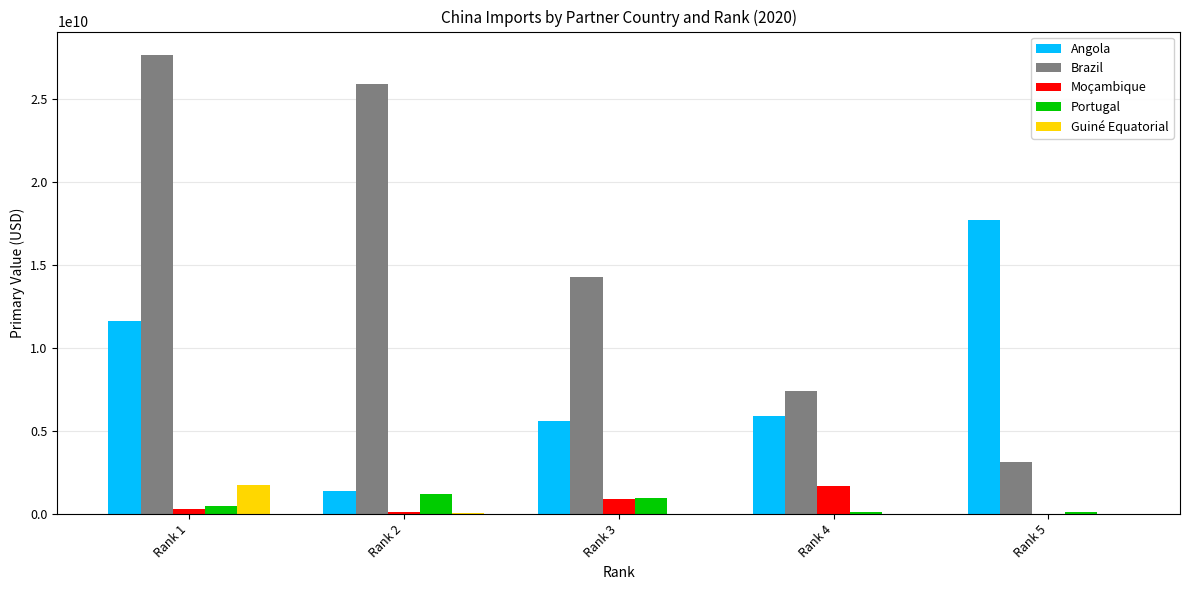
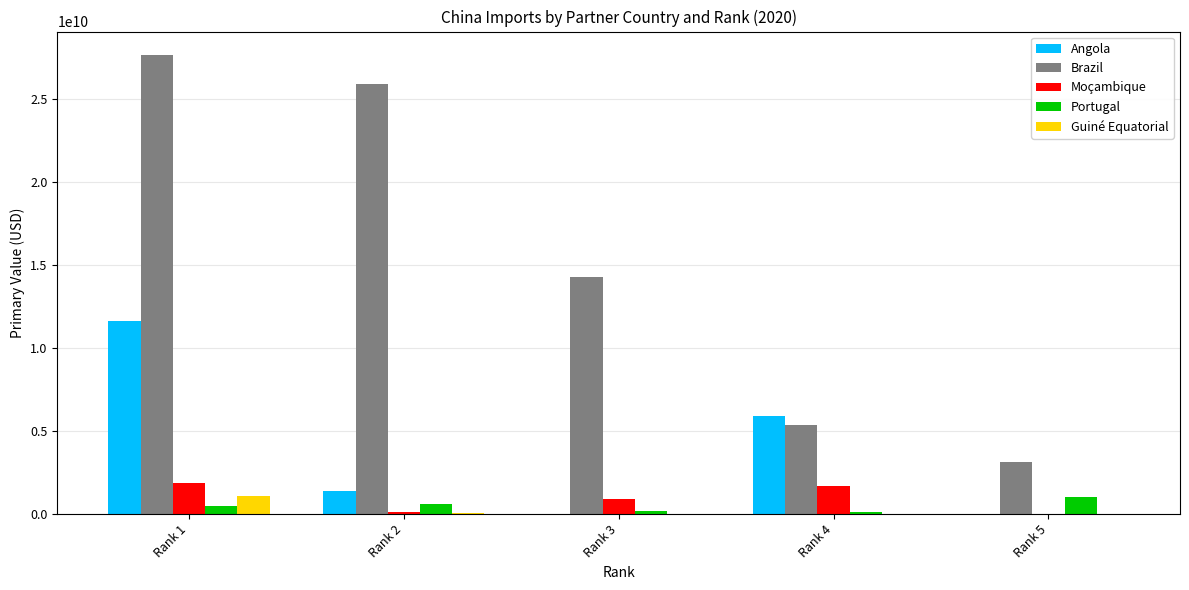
  {
    "Angola": {
      "Rank 1": 11600000000,
      "Rank 2": 1400000000,
-     "Rank 3": 5600000000,
+     "Rank 3": 0,
      "Rank 4": 5900000000,
-     "Rank 5": 17700000000
+     "Rank 5": 0
    },
    "Brazil": {
      "Rank 1": 27700000000,
      "Rank 2": 25900000000,
      "Rank 3": 14300000000,
-     "Rank 4": 7400000000,
+     "Rank 4": 5300000000,
      "Rank 5": 3100000000
    },
    "Moçambique": {
-     "Rank 1": 300000000,
+     "Rank 1": 1900000000,
      "Rank 3": 900000000,
      "Rank 4": 1700000000
    },
    "Portugal": {
      "Rank 1": 500000000,
-     "Rank 2": 1200000000,
-     "Rank 3": 1000000000,
-     "Rank 5": 100000000
+     "Rank 2": 600000000,
+     "Rank 3": 200000000,
+     "Rank 5": 1000000000
    },
    "Guiné Equatorial": {
-     "Rank 1": 1800000000,
+     "Rank 1": 1100000000,
      "Rank 5": 0
    }
  }
